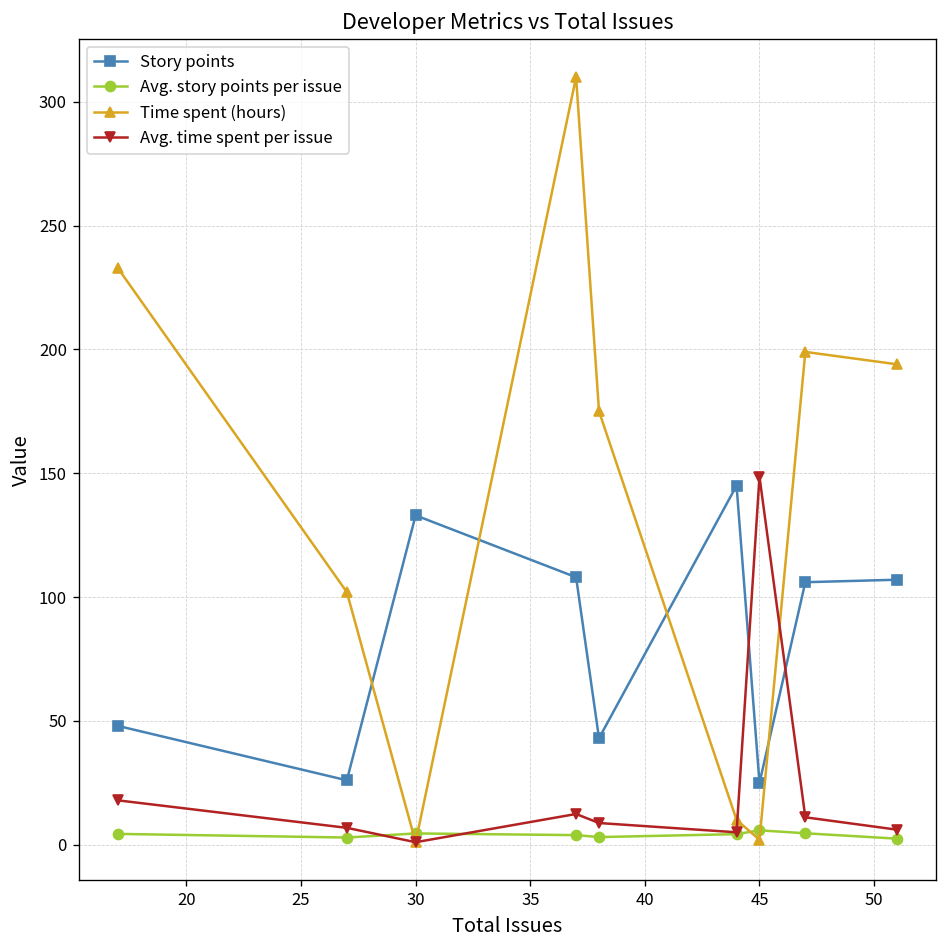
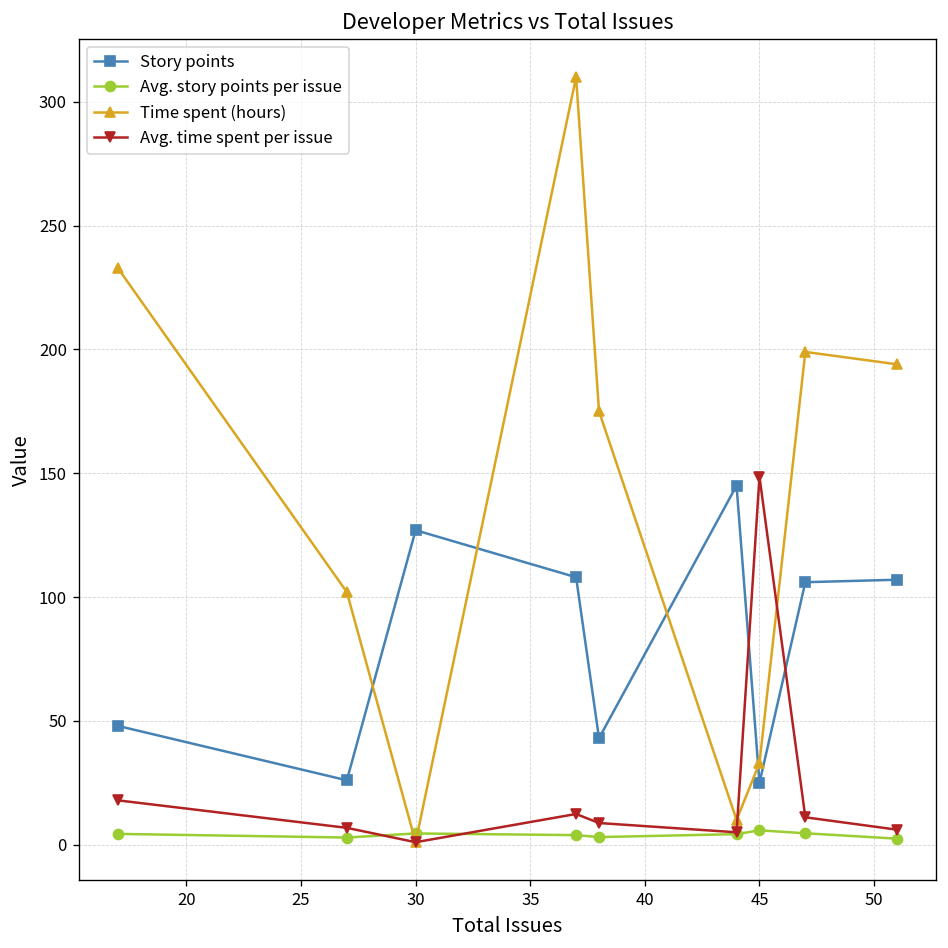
  {
    "Story points": {
-     "30": 133,
+     "30": 127,
      "45": 25
    },
    "Avg. story points per issue": {
      "30": 5,
      "45": 6
    },
    "Time spent (hours)": {
-     "45": 2
+     "45": 33
    },
    "Avg. time spent per issue": {
      "45": 149
    }
  }
